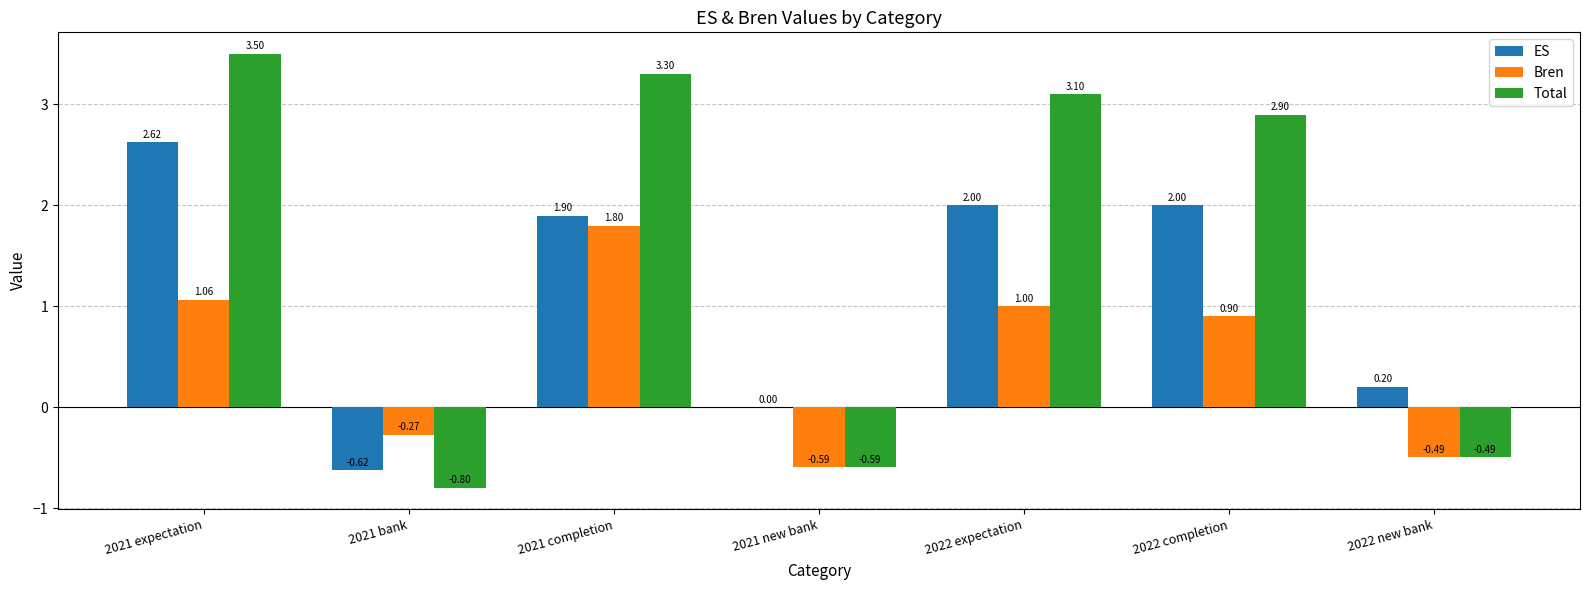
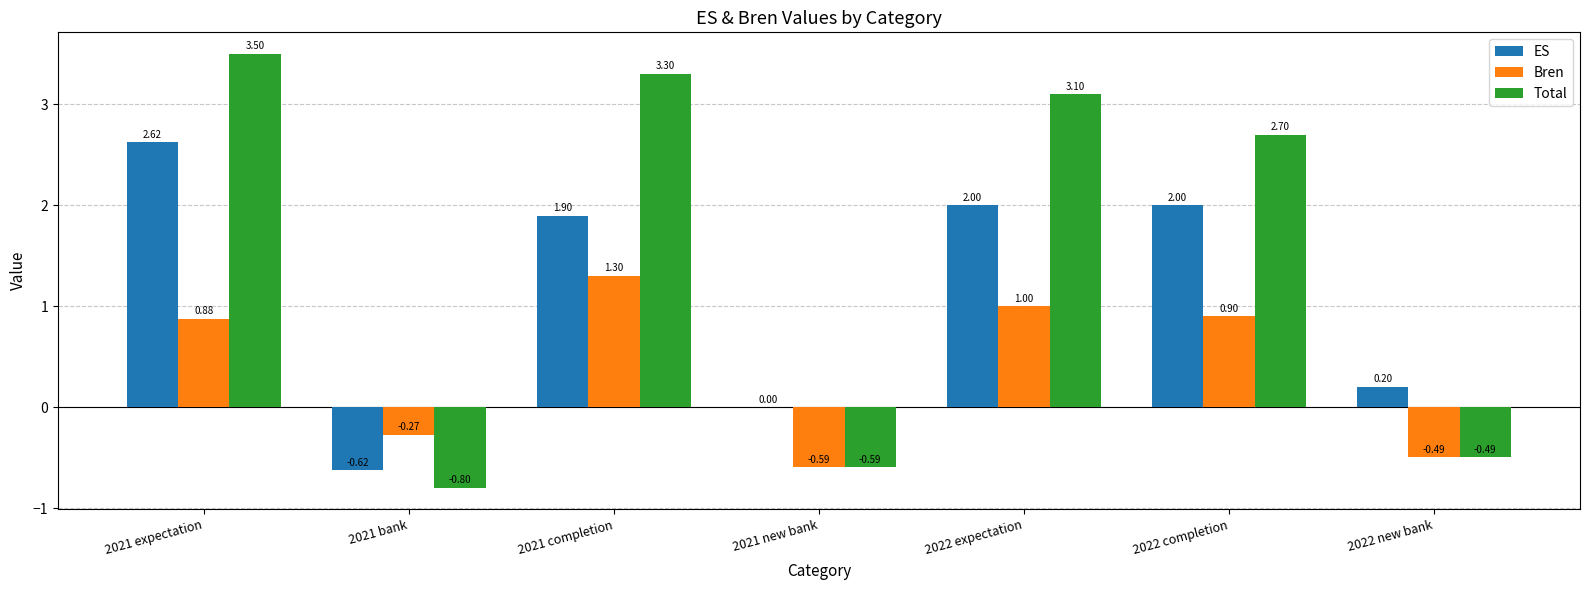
  {
    "ES": {
      "2021 expectation": 2.62,
      "2021 bank": -0.62,
      "2021 completion": 1.90,
      "2021 new bank": 0.00,
      "2022 expectation": 2.00,
      "2022 completion": 2.00,
      "2022 new bank": 0.20
    },
    "Bren": {
-     "2021 expectation": 1.06,
+     "2021 expectation": 0.88,
      "2021 bank": -0.27,
-     "2021 completion": 1.80,
+     "2021 completion": 1.30,
      "2021 new bank": -0.59,
      "2022 expectation": 1.00,
      "2022 completion": 0.90,
      "2022 new bank": -0.49
    },
    "Total": {
      "2021 expectation": 3.50,
      "2021 bank": -0.80,
      "2021 completion": 3.30,
      "2021 new bank": -0.59,
      "2022 expectation": 3.10,
-     "2022 completion": 2.90,
+     "2022 completion": 2.70,
      "2022 new bank": -0.49
    }
  }
